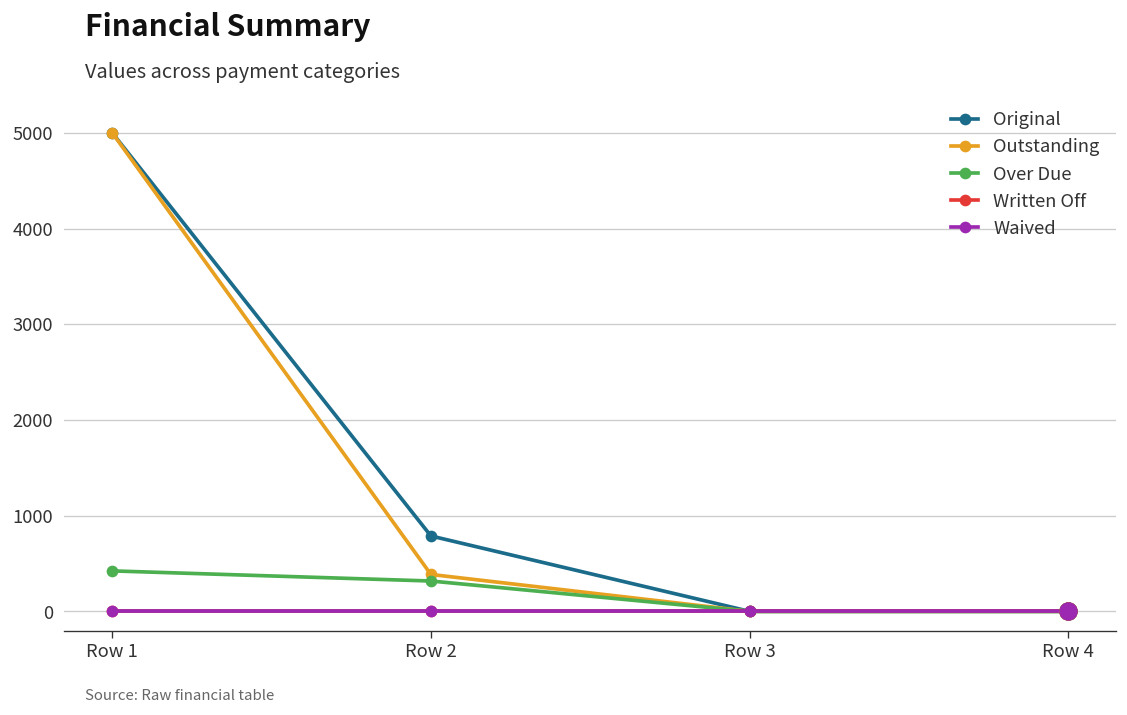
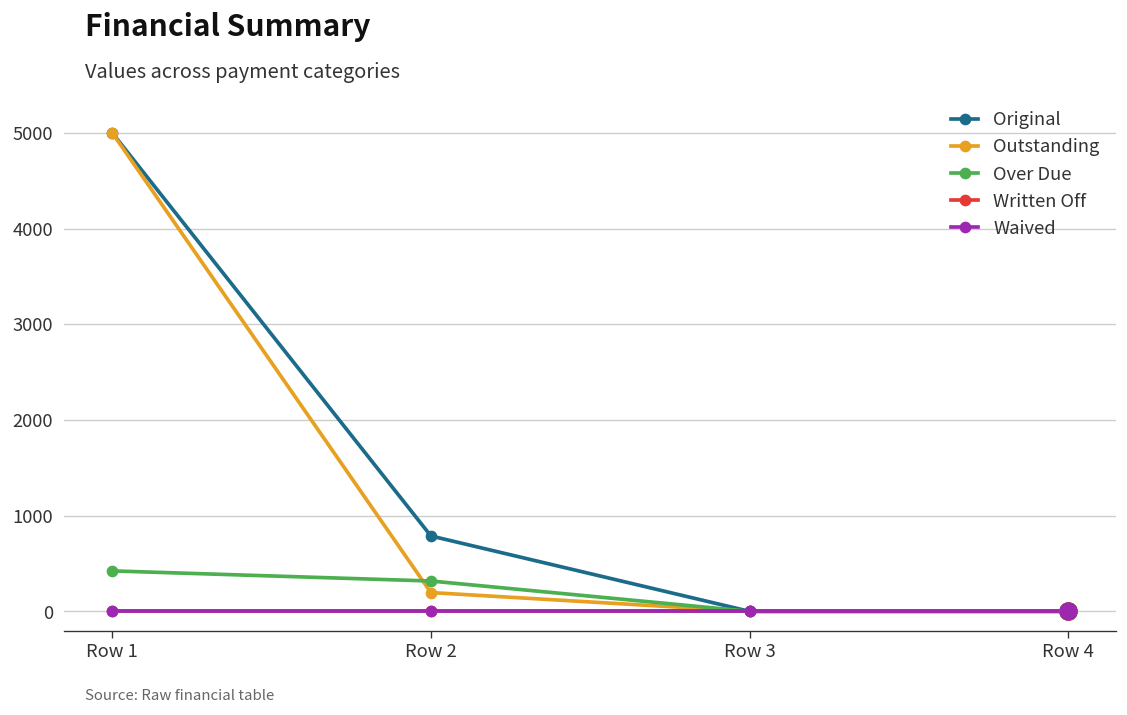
  {
    "Outstanding": {
-     "Row 2": 400
+     "Row 2": 200
    },
    "Over Due": {
      "Row 1": 400,
      "Row 2": 300
    },
    "Waived": {
      "Row 1": 0,
      "Row 2": 0
    }
  }
